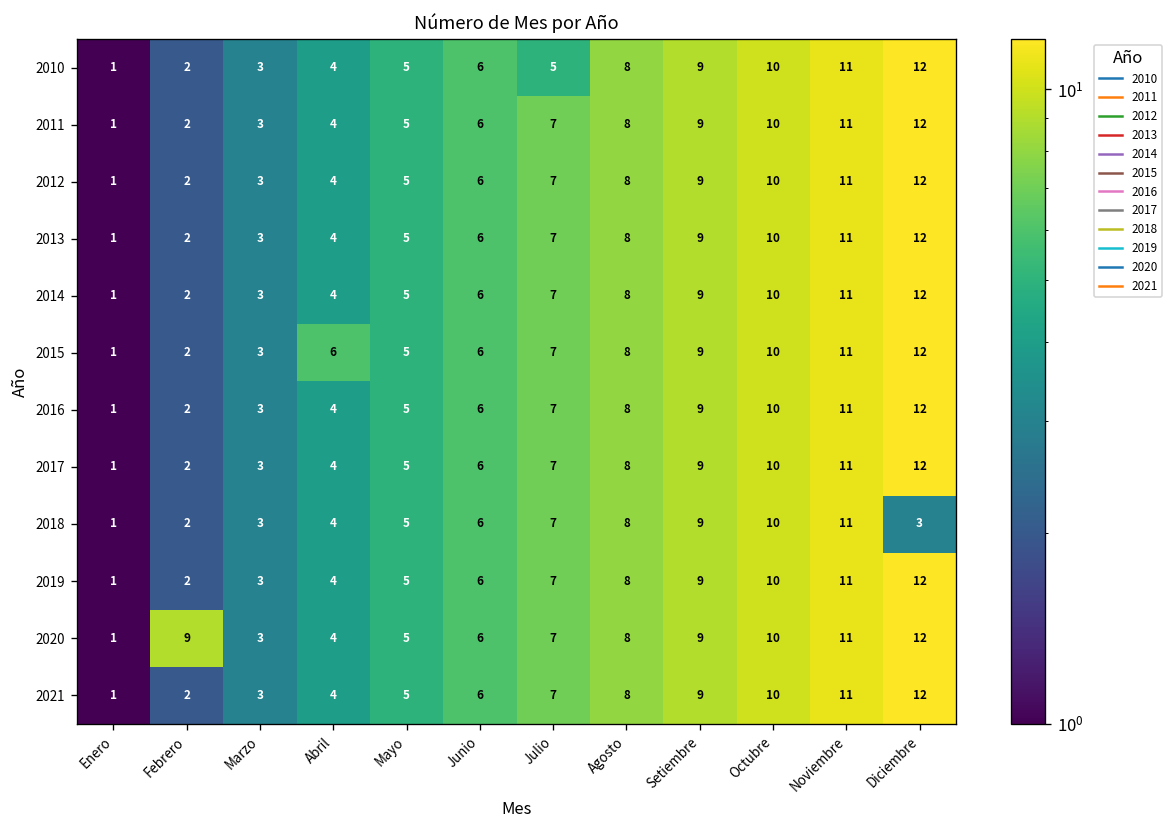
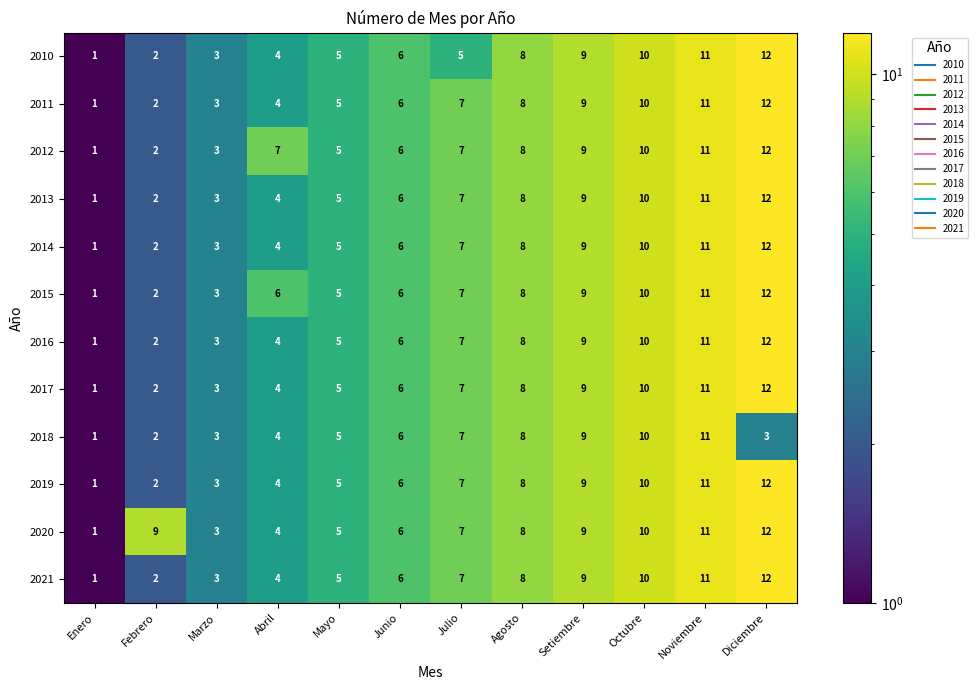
  {
    "2010": {
      "Enero": 1,
      "Febrero": 2,
      "Marzo": 3,
      "Abril": 4,
      "Mayo": 5,
      "Junio": 6,
      "Julio": 5,
      "Agosto": 8,
      "Setiembre": 9,
      "Octubre": 10,
      "Noviembre": 11,
      "Diciembre": 12
    },
    "2011": {
      "Enero": 1,
      "Febrero": 2,
      "Marzo": 3,
      "Abril": 4,
      "Mayo": 5,
      "Junio": 6,
      "Julio": 7,
      "Agosto": 8,
      "Setiembre": 9,
      "Octubre": 10,
      "Noviembre": 11,
      "Diciembre": 12
    },
    "2012": {
      "Enero": 1,
      "Febrero": 2,
      "Marzo": 3,
-     "Abril": 4,
+     "Abril": 7,
      "Mayo": 5,
      "Junio": 6,
      "Julio": 7,
      "Agosto": 8,
      "Setiembre": 9,
      "Octubre": 10,
      "Noviembre": 11,
      "Diciembre": 12
    },
    "2013": {
      "Enero": 1,
      "Febrero": 2,
      "Marzo": 3,
      "Abril": 4,
      "Mayo": 5,
      "Junio": 6,
      "Julio": 7,
      "Agosto": 8,
      "Setiembre": 9,
      "Octubre": 10,
      "Noviembre": 11,
      "Diciembre": 12
    },
    "2014": {
      "Enero": 1,
      "Febrero": 2,
      "Marzo": 3,
      "Abril": 4,
      "Mayo": 5,
      "Junio": 6,
      "Julio": 7,
      "Agosto": 8,
      "Setiembre": 9,
      "Octubre": 10,
      "Noviembre": 11,
      "Diciembre": 12
    },
    "2015": {
      "Enero": 1,
      "Febrero": 2,
      "Marzo": 3,
      "Abril": 6,
      "Mayo": 5,
      "Junio": 6,
      "Julio": 7,
      "Agosto": 8,
      "Setiembre": 9,
      "Octubre": 10,
      "Noviembre": 11,
      "Diciembre": 12
    },
    "2016": {
      "Enero": 1,
      "Febrero": 2,
      "Marzo": 3,
      "Abril": 4,
      "Mayo": 5,
      "Junio": 6,
      "Julio": 7,
      "Agosto": 8,
      "Setiembre": 9,
      "Octubre": 10,
      "Noviembre": 11,
      "Diciembre": 12
    },
    "2017": {
      "Enero": 1,
      "Febrero": 2,
      "Marzo": 3,
      "Abril": 4,
      "Mayo": 5,
      "Junio": 6,
      "Julio": 7,
      "Agosto": 8,
      "Setiembre": 9,
      "Octubre": 10,
      "Noviembre": 11,
      "Diciembre": 12
    },
    "2018": {
      "Enero": 1,
      "Febrero": 2,
      "Marzo": 3,
      "Abril": 4,
      "Mayo": 5,
      "Junio": 6,
      "Julio": 7,
      "Agosto": 8,
      "Setiembre": 9,
      "Octubre": 10,
      "Noviembre": 11,
      "Diciembre": 3
    },
    "2019": {
      "Enero": 1,
      "Febrero": 2,
      "Marzo": 3,
      "Abril": 4,
      "Mayo": 5,
      "Junio": 6,
      "Julio": 7,
      "Agosto": 8,
      "Setiembre": 9,
      "Octubre": 10,
      "Noviembre": 11,
      "Diciembre": 12
    },
    "2020": {
      "Enero": 1,
      "Febrero": 9,
      "Marzo": 3,
      "Abril": 4,
      "Mayo": 5,
      "Junio": 6,
      "Julio": 7,
      "Agosto": 8,
      "Setiembre": 9,
      "Octubre": 10,
      "Noviembre": 11,
      "Diciembre": 12
    },
    "2021": {
      "Enero": 1,
      "Febrero": 2,
      "Marzo": 3,
      "Abril": 4,
      "Mayo": 5,
      "Junio": 6,
      "Julio": 7,
      "Agosto": 8,
      "Setiembre": 9,
      "Octubre": 10,
      "Noviembre": 11,
      "Diciembre": 12
    }
  }
